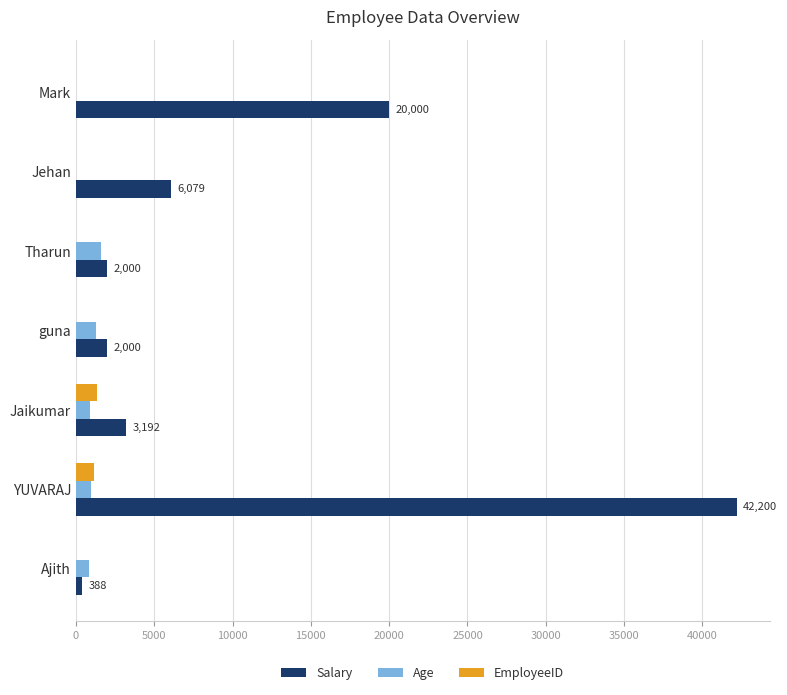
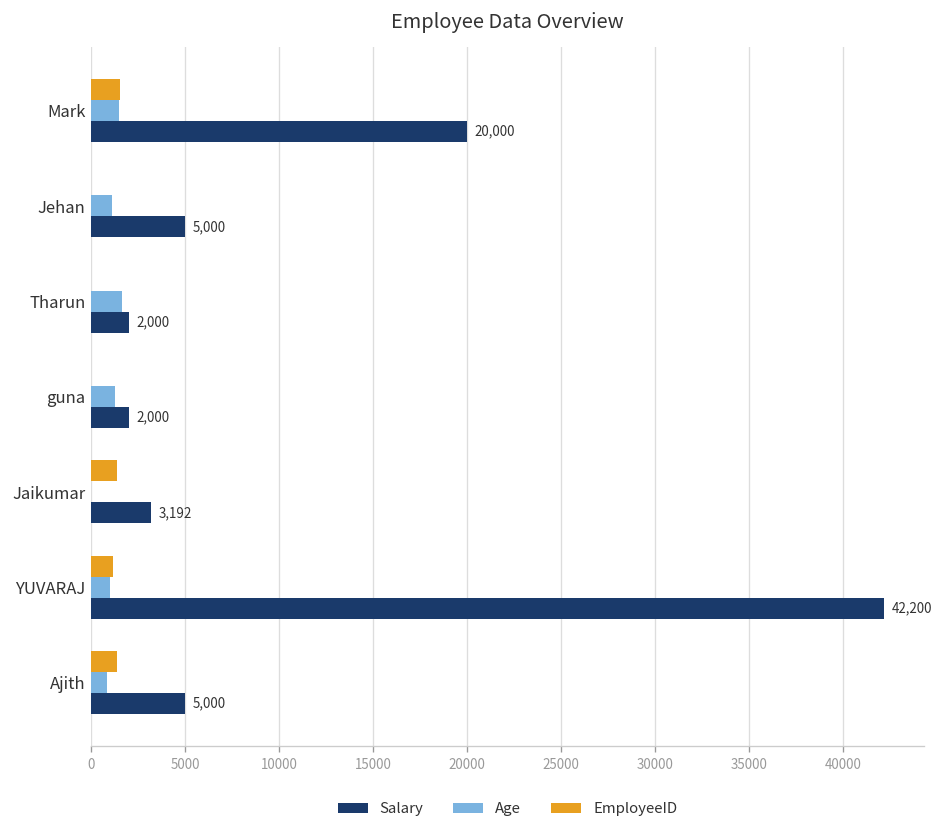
  {
    "Salary": {
      "Mark": "20,000",
-     "Jehan": "6,079",
+     "Jehan": "5,000",
      "Tharun": "2,000",
      "guna": "2,000",
      "Jaikumar": "3,192",
      "YUVARAJ": "42,200",
-     "Ajith": "388"
+     "Ajith": "5,000"
    },
    "Age": {
-     "Mark": "0",
-     "Jehan": "0",
+     "Mark": "1500",
+     "Jehan": "1100",
      "Tharun": "1600",
      "guna": "1300",
-     "Jaikumar": "900",
+     "Jaikumar": "0",
      "YUVARAJ": "1000",
      "Ajith": "800"
    },
    "EmployeeID": {
-     "Mark": "0",
+     "Mark": "1600",
      "Jaikumar": "1400",
      "YUVARAJ": "1200",
-     "Ajith": "0"
+     "Ajith": "1400"
    }
  }
